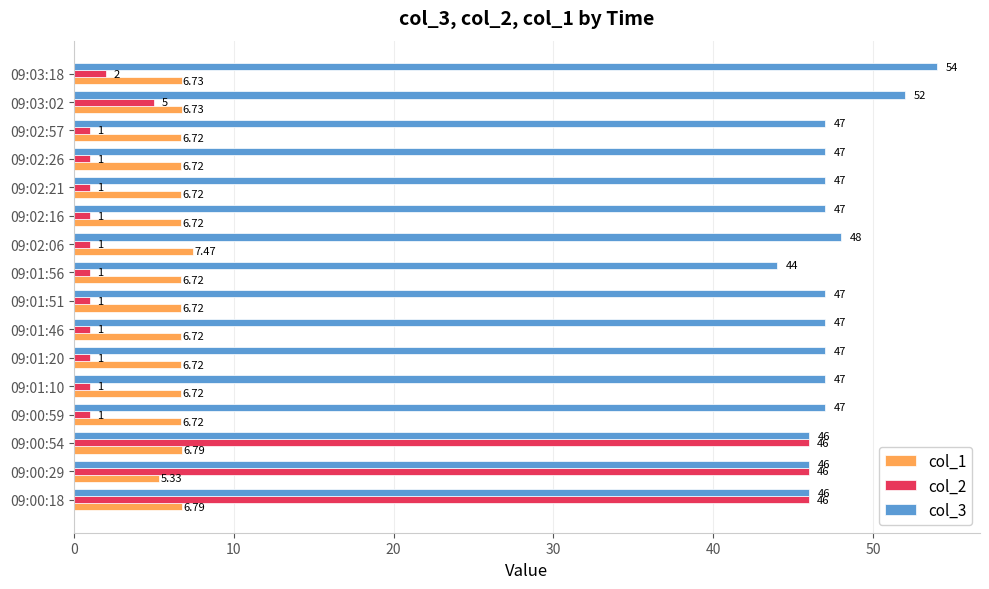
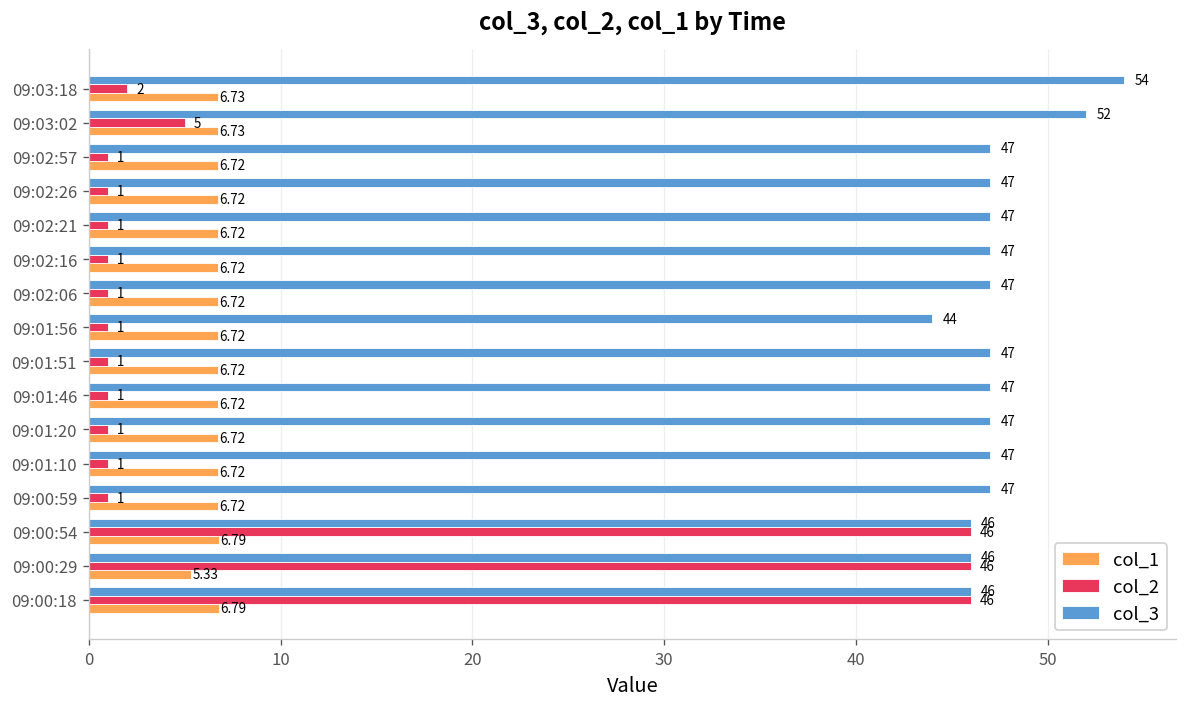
  {
    "col_1": {
      "09:03:18": 6.73,
      "09:03:02": 6.73,
      "09:02:57": 6.72,
      "09:02:26": 6.72,
      "09:02:21": 6.72,
      "09:02:16": 6.72,
-     "09:02:06": 7.47,
+     "09:02:06": 6.72,
      "09:01:56": 6.72,
      "09:01:51": 6.72,
      "09:01:46": 6.72,
      "09:01:20": 6.72,
      "09:01:10": 6.72,
      "09:00:59": 6.72,
      "09:00:54": 6.79,
      "09:00:29": 5.33,
      "09:00:18": 6.79
    },
    "col_2": {
      "09:03:18": 2,
      "09:03:02": 5,
      "09:02:57": 1,
      "09:02:26": 1,
      "09:02:21": 1,
      "09:02:16": 1,
      "09:02:06": 1,
      "09:01:56": 1,
      "09:01:51": 1,
      "09:01:46": 1,
      "09:01:20": 1,
      "09:01:10": 1,
      "09:00:59": 1
    },
    "col_3": {
      "09:03:18": 54,
      "09:03:02": 52,
      "09:02:57": 47,
      "09:02:26": 47,
      "09:02:21": 47,
      "09:02:16": 47,
-     "09:02:06": 48,
+     "09:02:06": 47,
      "09:01:56": 44,
      "09:01:51": 47,
      "09:01:46": 47,
      "09:01:20": 47,
      "09:01:10": 47,
      "09:00:59": 47
    }
  }
